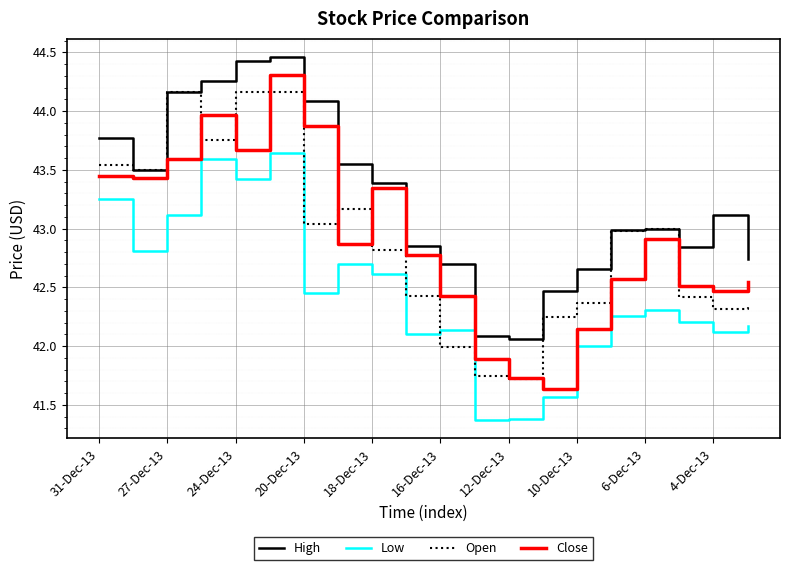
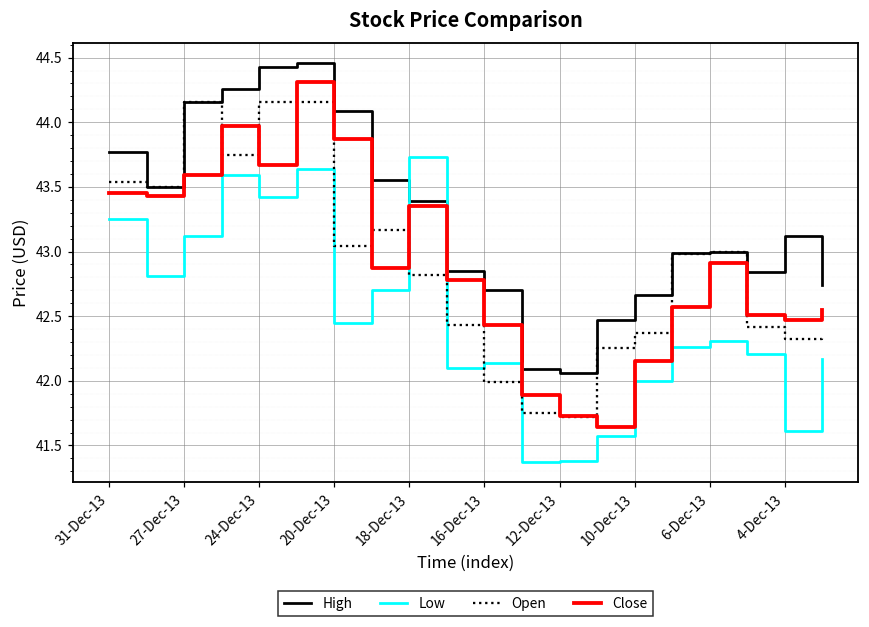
  {
    "Low": {
      "31-Dec-13": 43.25,
      "27-Dec-13": 43.12,
      "24-Dec-13": 43.42,
      "20-Dec-13": 42.45,
-     "18-Dec-13": 42.61,
+     "18-Dec-13": 43.73,
      "16-Dec-13": 42.14,
      "12-Dec-13": 41.38,
      "10-Dec-13": 42.00,
      "6-Dec-13": 42.31,
-     "4-Dec-13": 42.12
+     "4-Dec-13": 41.61
    },
    "Close": {
      "31-Dec-13": 43.45,
      "27-Dec-13": 43.59,
      "24-Dec-13": 43.67,
      "20-Dec-13": 43.87,
      "18-Dec-13": 43.35,
      "16-Dec-13": 42.43,
      "10-Dec-13": 42.15,
      "6-Dec-13": 42.91,
      "4-Dec-13": 42.47
    }
  }
